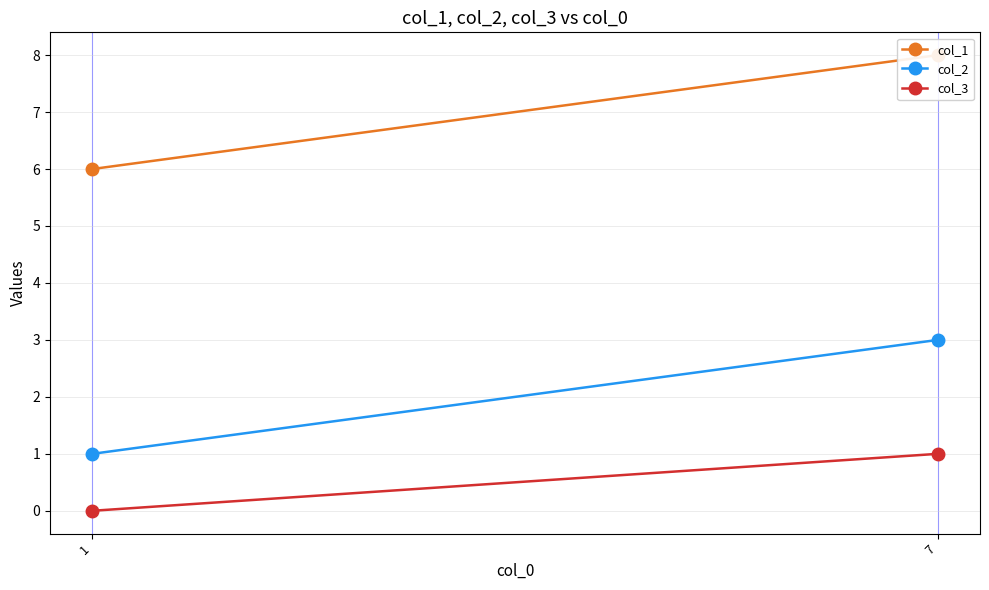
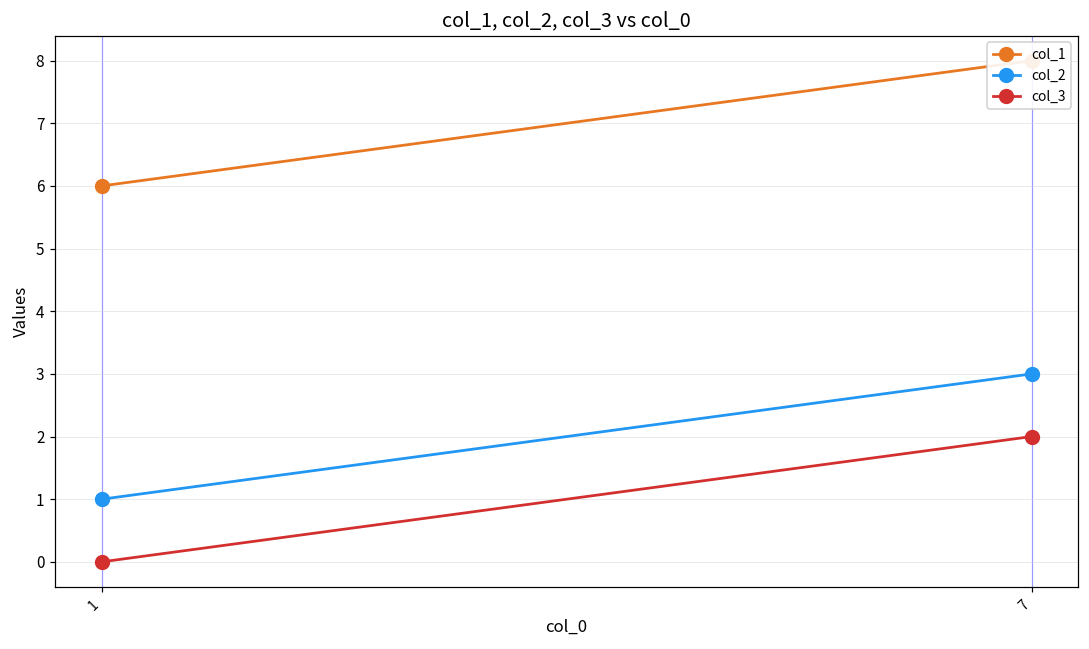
  {
    "col_1": {
      "1": 6
    },
    "col_2": {
      "1": 1,
      "7": 3
    },
    "col_3": {
      "1": 0,
-     "7": 1
+     "7": 2
    }
  }
